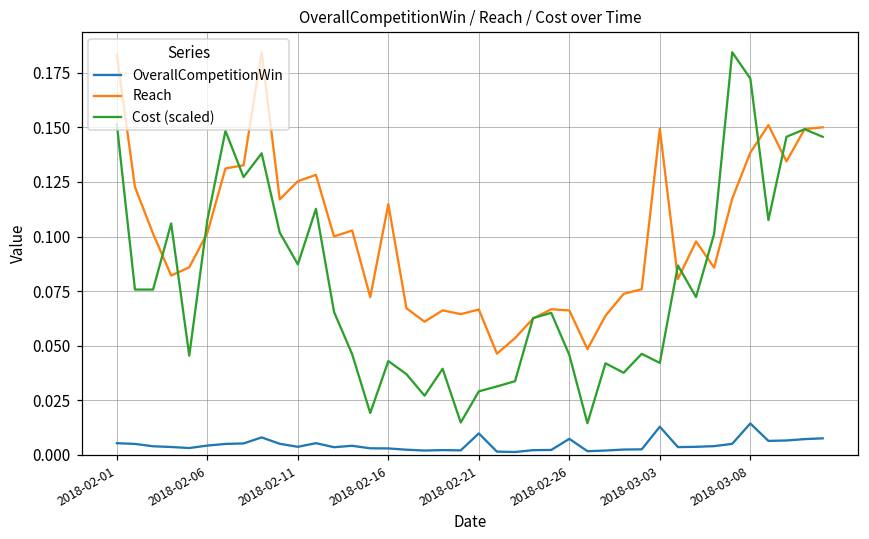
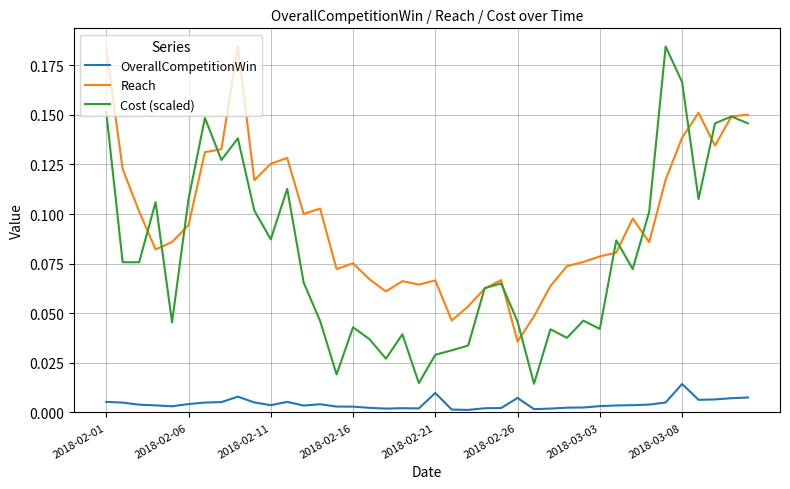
  {
    "OverallCompetitionWin": {
      "2018-02-01": 0.005,
      "2018-02-06": 0.004,
      "2018-02-11": 0.004,
      "2018-02-16": 0.003,
      "2018-02-21": 0.010,
      "2018-02-26": 0.007,
-     "2018-03-03": 0.013,
+     "2018-03-03": 0.003,
      "2018-03-08": 0.014
    },
    "Reach": {
-     "2018-02-06": 0.102,
+     "2018-02-06": 0.094,
      "2018-02-11": 0.125,
-     "2018-02-16": 0.115,
+     "2018-02-16": 0.075,
      "2018-02-21": 0.067,
-     "2018-02-26": 0.066,
-     "2018-03-03": 0.149,
+     "2018-02-26": 0.036,
+     "2018-03-03": 0.079,
      "2018-03-08": 0.138
    },
    "Cost (scaled)": {
      "2018-02-06": 0.107,
      "2018-02-11": 0.087,
      "2018-02-16": 0.043,
      "2018-02-21": 0.029,
      "2018-02-26": 0.046,
      "2018-03-03": 0.042,
-     "2018-03-08": 0.172
+     "2018-03-08": 0.167
    }
  }
